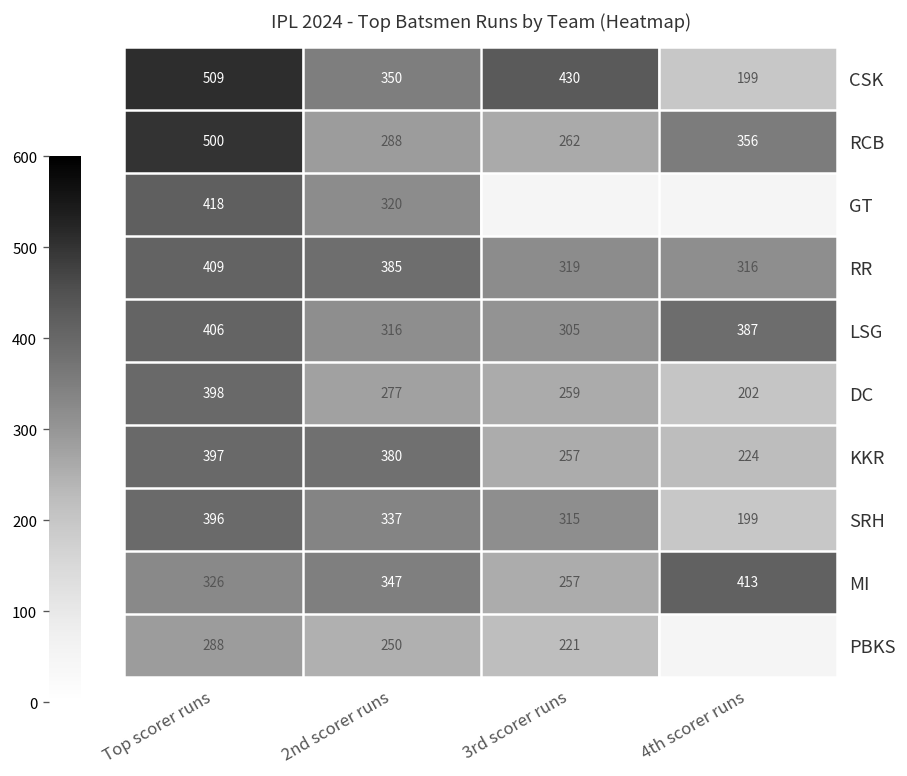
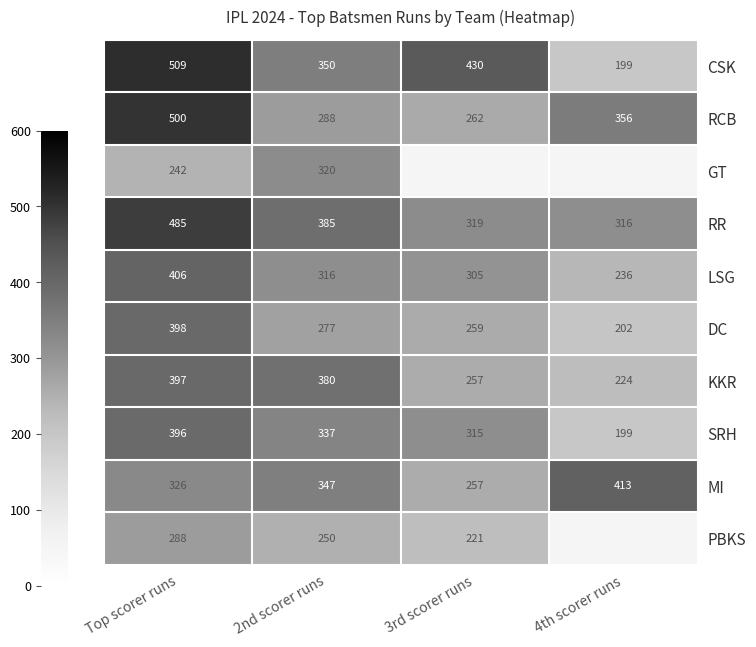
  {
    "GT": {
-     "Top scorer runs": 418
+     "Top scorer runs": 242
    },
    "RR": {
-     "Top scorer runs": 409
+     "Top scorer runs": 485
    },
    "LSG": {
-     "4th scorer runs": 387
+     "4th scorer runs": 236
    }
  }
